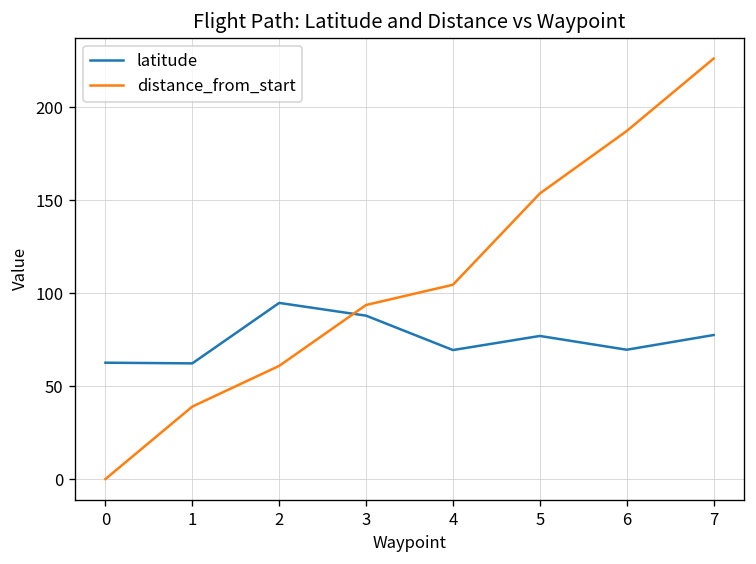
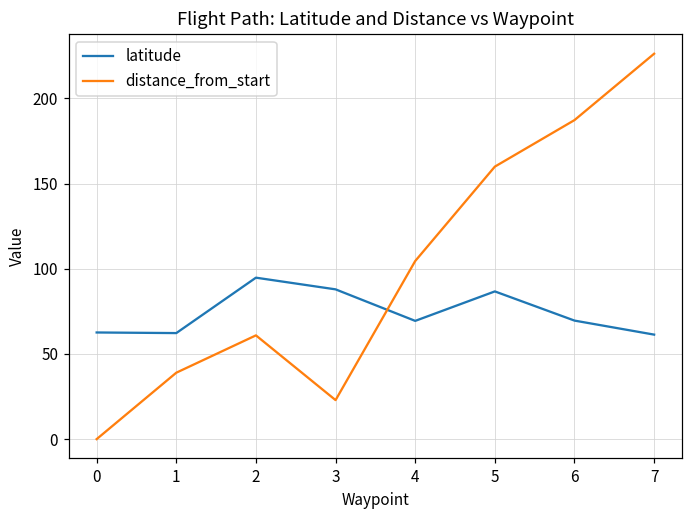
  {
    "latitude": {
      "0": 63,
      "1": 62,
      "2": 95,
      "3": 88,
      "4": 69,
-     "5": 77,
+     "5": 87,
      "6": 70,
-     "7": 78
+     "7": 61
    },
    "distance_from_start": {
      "0": 0,
      "1": 39,
      "2": 61,
-     "3": 94,
+     "3": 23,
      "4": 105,
-     "5": 154,
+     "5": 160,
      "6": 187,
      "7": 226
    }
  }
